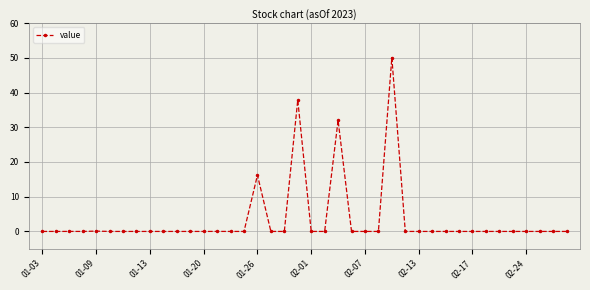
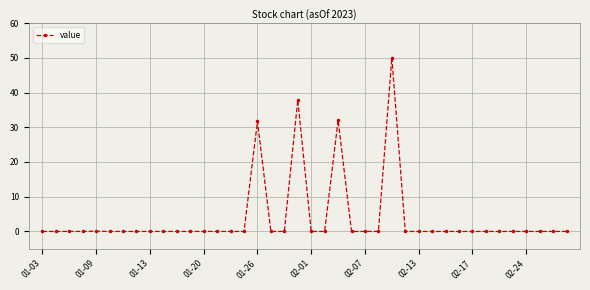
  {
    "01-03": 0,
    "01-09": 0,
    "01-13": 0,
    "01-20": 0,
-   "01-26": 16,
+   "01-26": 32,
    "02-01": 0,
    "02-07": 0,
    "02-13": 0,
    "02-17": 0,
    "02-24": 0
  }
